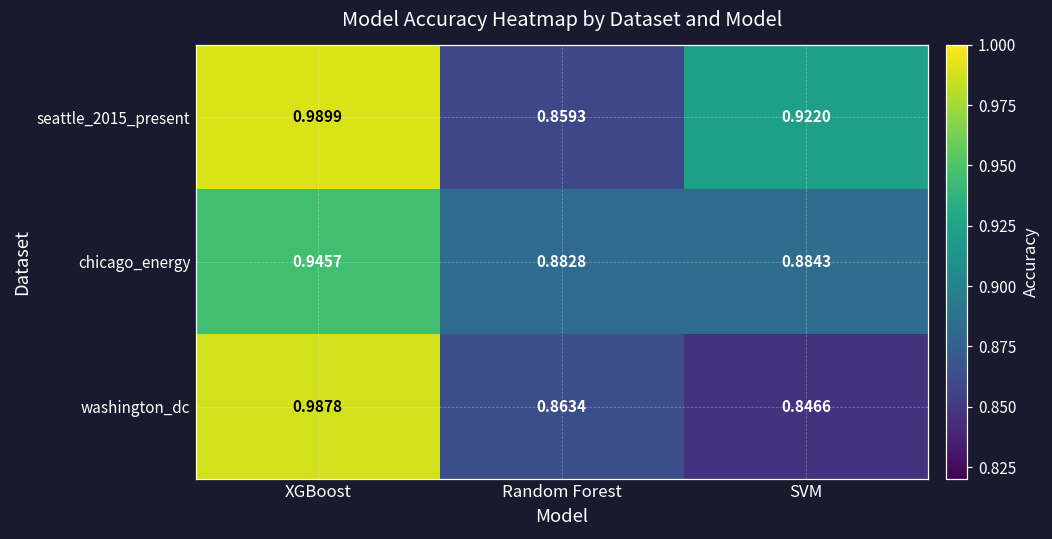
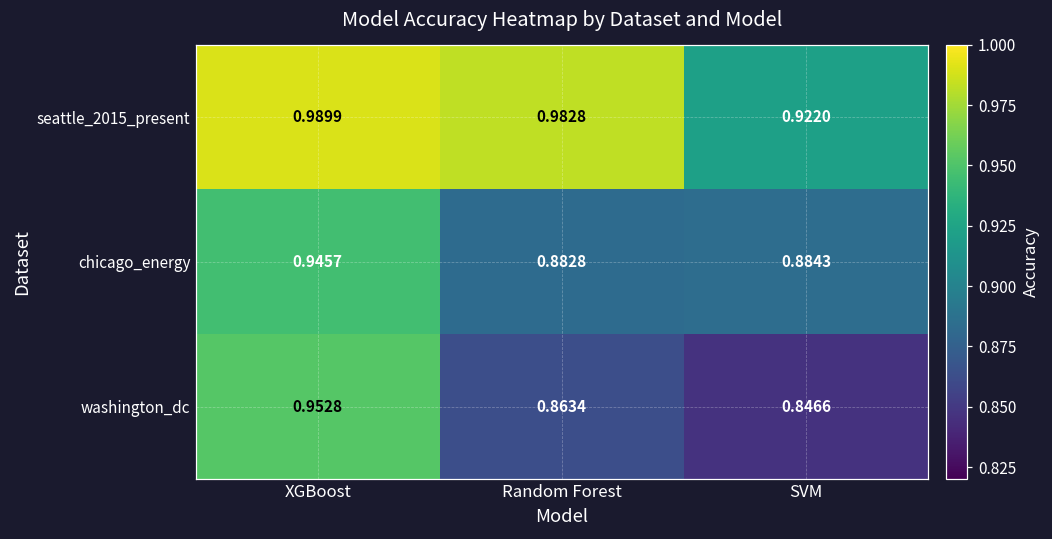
  {
    "seattle_2015_present": {
      "XGBoost": 0.9899,
-     "Random Forest": 0.8593,
+     "Random Forest": 0.9828,
      "SVM": 0.9220
    },
    "chicago_energy": {
      "XGBoost": 0.9457,
      "Random Forest": 0.8828,
      "SVM": 0.8843
    },
    "washington_dc": {
-     "XGBoost": 0.9878,
+     "XGBoost": 0.9528,
      "Random Forest": 0.8634,
      "SVM": 0.8466
    }
  }
